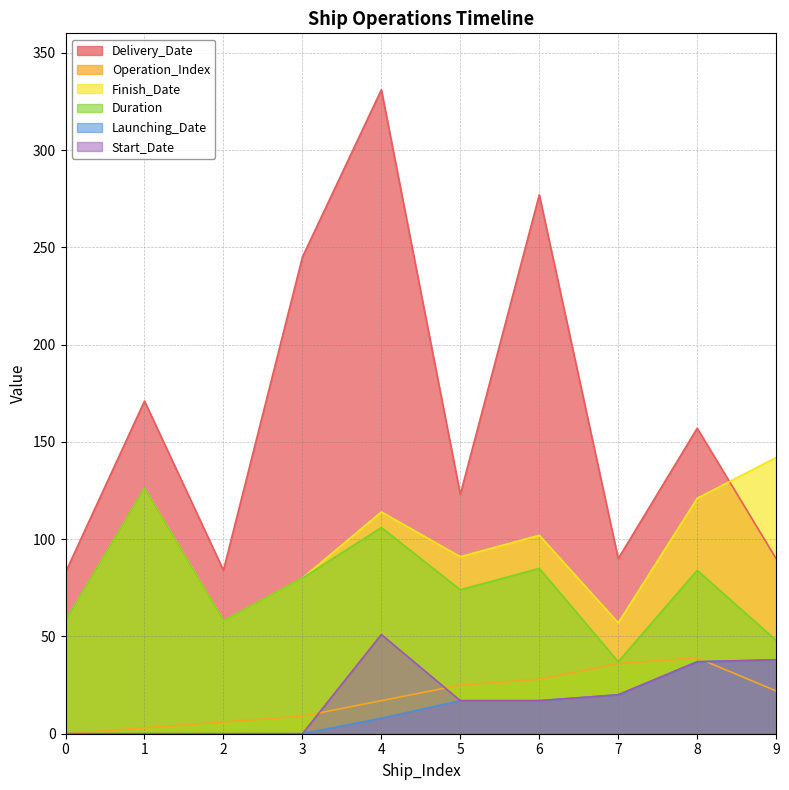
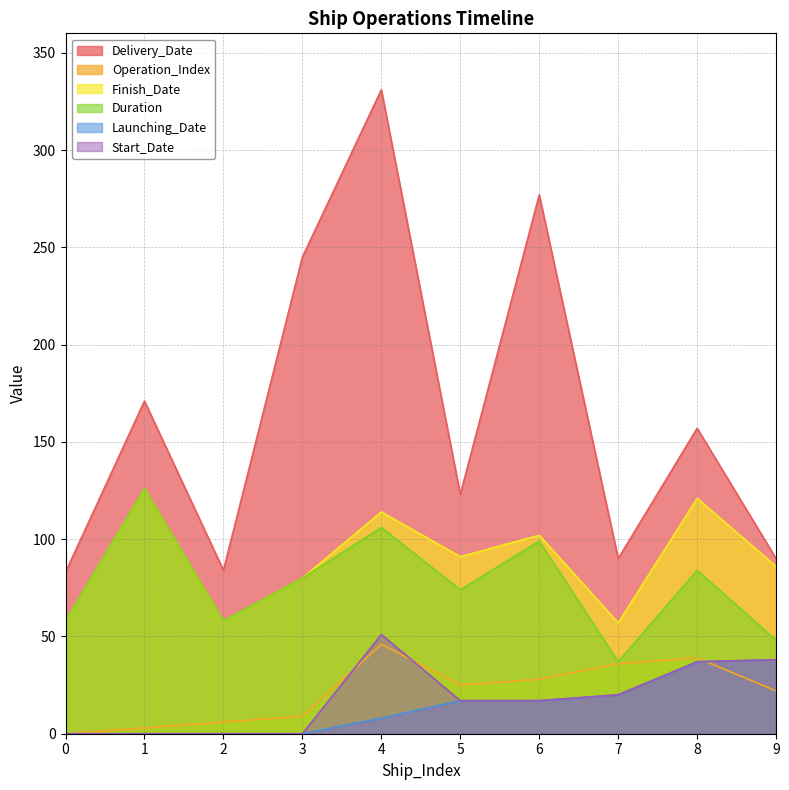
  {
    "Delivery_Date": {
      "0": 83,
      "1": 171,
      "2": 84,
      "3": 245,
      "4": 331,
      "5": 123,
      "6": 277,
      "7": 90,
      "8": 157,
      "9": 90
    },
    "Operation_Index": {
      "1": 3,
      "2": 6,
      "3": 9,
-     "4": 17,
+     "4": 46,
      "5": 25,
      "6": 28,
      "8": 39,
      "9": 22
    },
    "Finish_Date": {
      "4": 114,
      "5": 91,
      "6": 102,
      "7": 57,
      "8": 121,
-     "9": 142
+     "9": 86
    },
    "Duration": {
      "4": 106,
      "5": 74,
-     "6": 85,
+     "6": 99,
      "8": 84,
      "9": 48
    },
    "Launching_Date": {
      "4": 8
    },
    "Start_Date": {
      "4": 51
    }
  }
